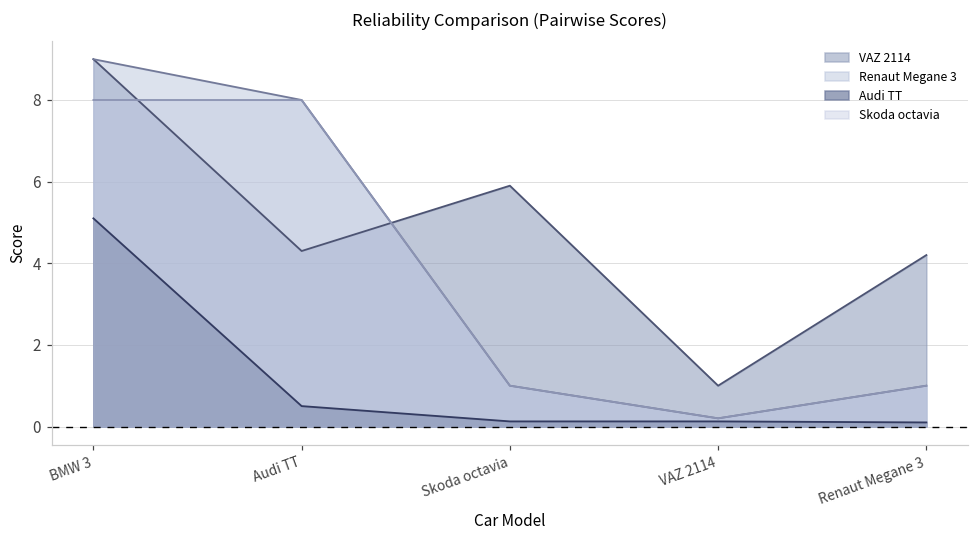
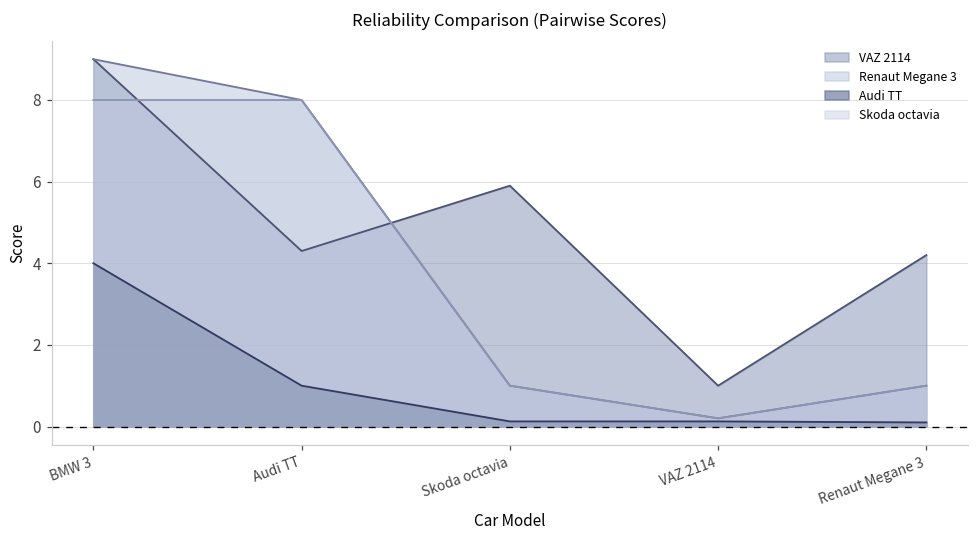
  {
    "VAZ 2114": {
      "Audi TT": 4.3,
      "Skoda octavia": 5.9,
      "VAZ 2114": 1.0,
      "Renaut Megane 3": 4.2
    },
    "Audi TT": {
-     "BMW 3": 5.1,
-     "Audi TT": 0.5,
+     "BMW 3": 4.0,
+     "Audi TT": 1.0,
      "Skoda octavia": 0.1,
      "VAZ 2114": 0.1,
      "Renaut Megane 3": 0.1
    }
  }
